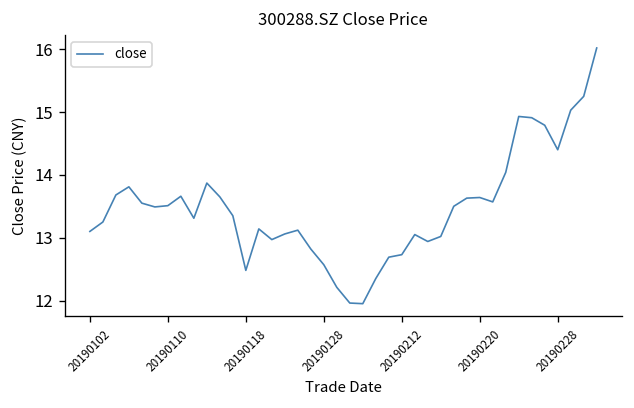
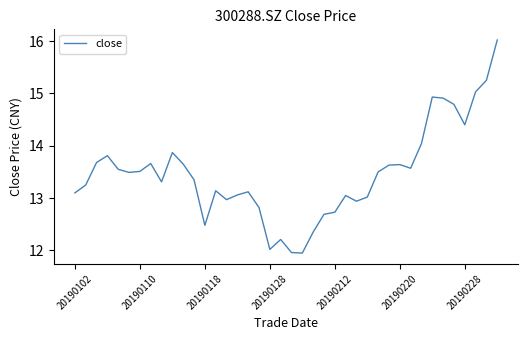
  {
    "20190102": 13.1,
    "20190110": 13.5,
    "20190118": 12.5,
-   "20190128": 12.6,
+   "20190128": 12.0,
    "20190212": 12.7,
    "20190220": 13.6,
    "20190228": 14.4
  }
